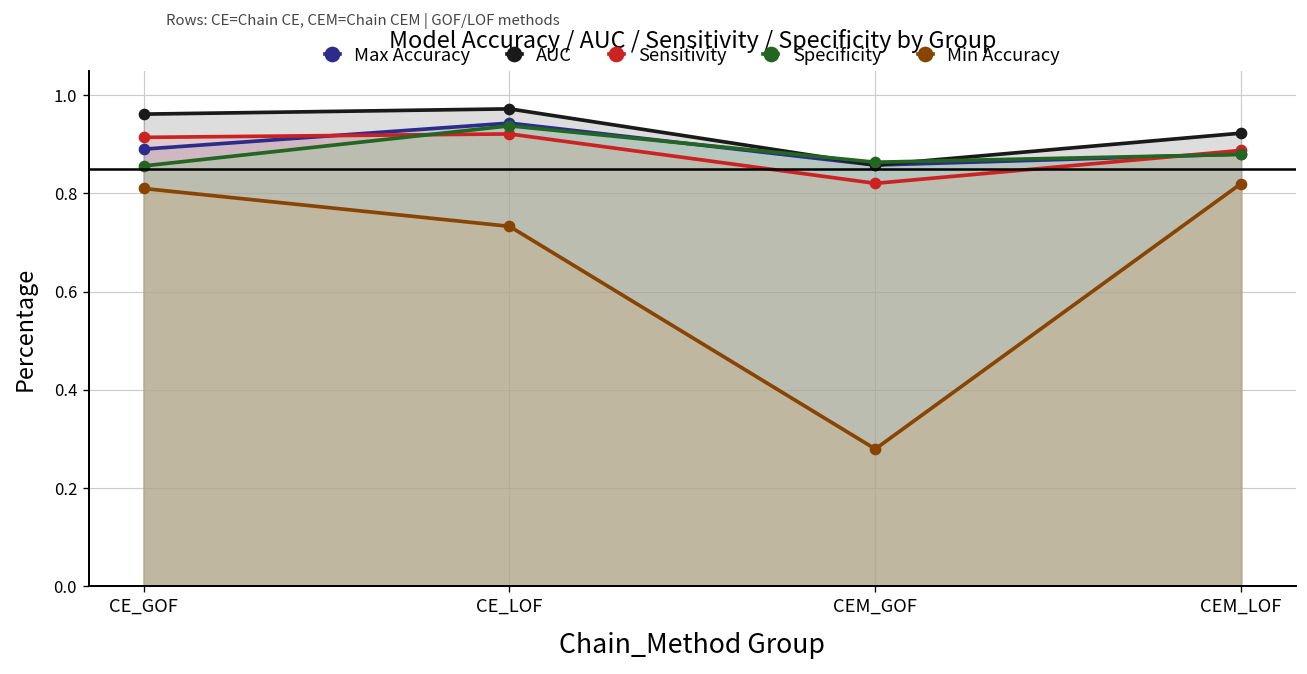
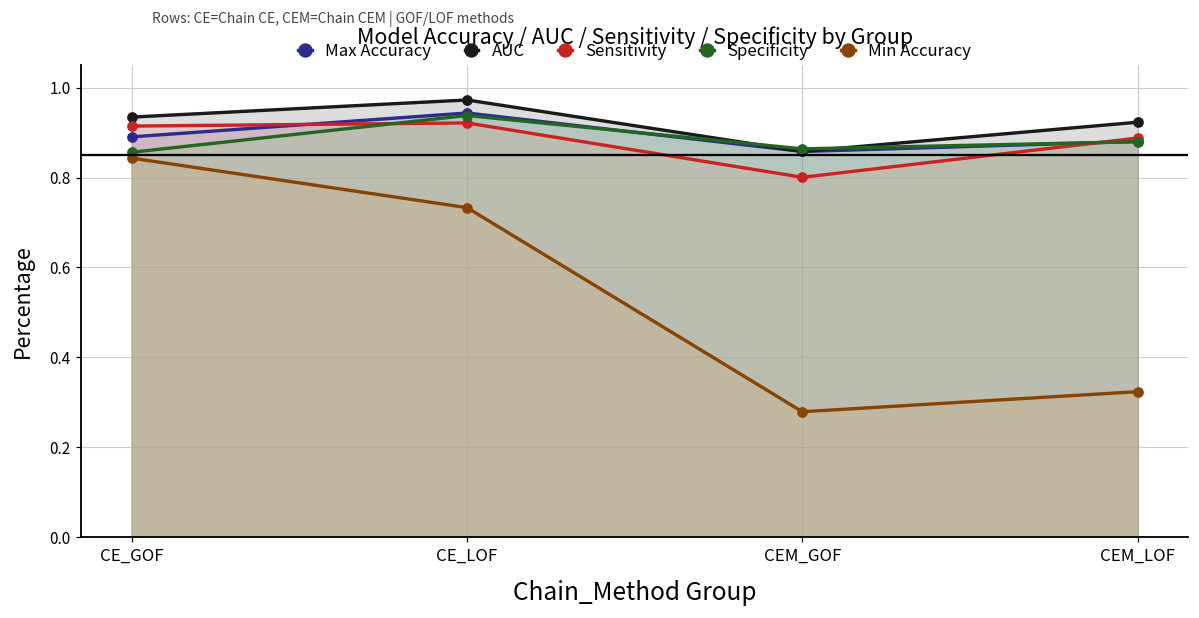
  {
    "Max Accuracy": {
      "CE_GOF": 0.89
    },
    "AUC": {
-     "CE_GOF": 0.96,
+     "CE_GOF": 0.93,
      "CE_LOF": 0.97,
      "CEM_LOF": 0.92
    },
    "Sensitivity": {
      "CE_GOF": 0.91,
      "CE_LOF": 0.92,
-     "CEM_GOF": 0.82,
+     "CEM_GOF": 0.80,
      "CEM_LOF": 0.89
    },
    "Specificity": {
      "CE_GOF": 0.86
    },
    "Min Accuracy": {
-     "CE_GOF": 0.81,
+     "CE_GOF": 0.84,
      "CE_LOF": 0.73,
      "CEM_GOF": 0.28,
-     "CEM_LOF": 0.82
+     "CEM_LOF": 0.32
    }
  }
